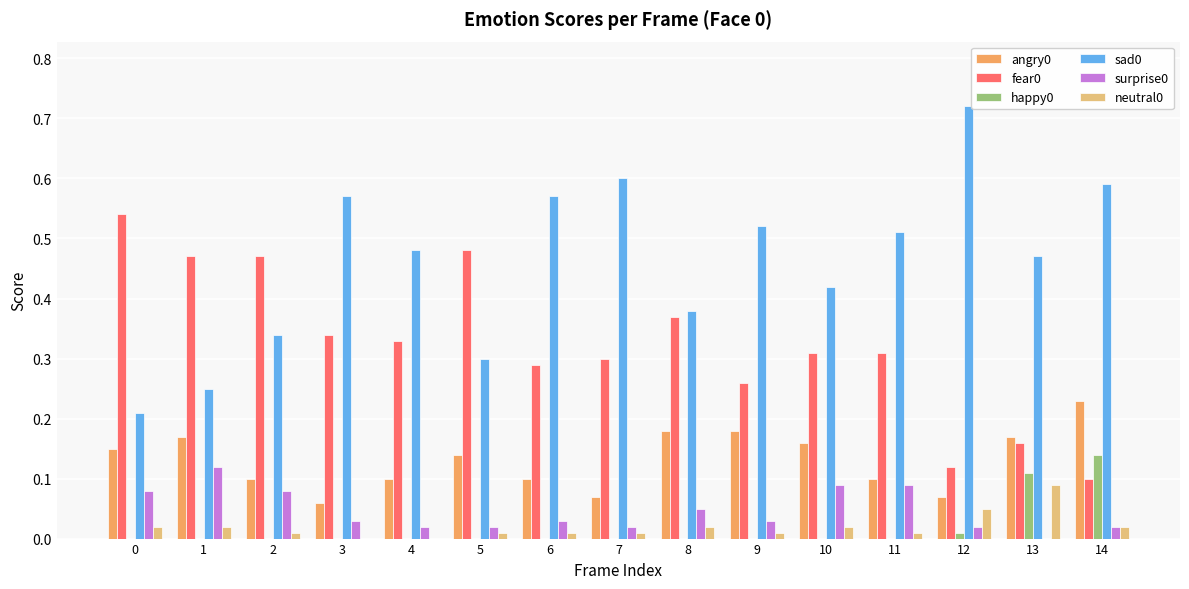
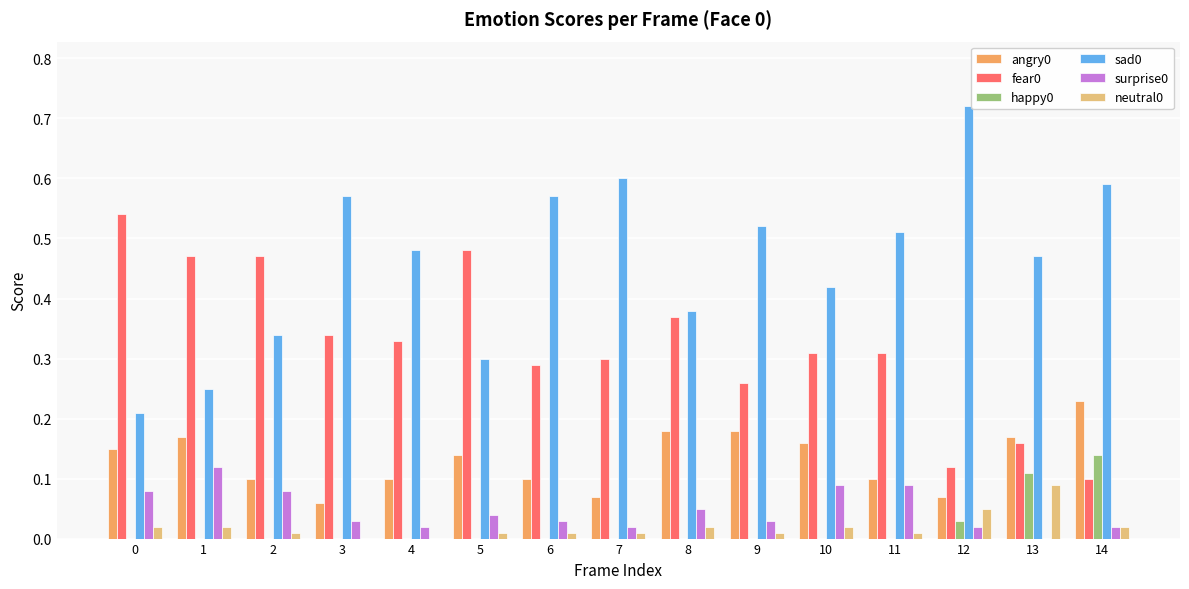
  {
    "happy0": {
      "0": 0.00,
      "1": 0.00,
      "2": 0.00,
      "3": 0.00,
      "4": 0.00,
      "5": 0.00,
      "6": 0.00,
      "7": 0.00,
      "8": 0.00,
      "9": 0.00,
      "10": 0.00,
      "11": 0.00,
-     "12": 0.01,
+     "12": 0.03,
      "13": 0.11,
      "14": 0.14
    },
    "sad0": {
      "0": 0.21,
      "1": 0.25,
      "2": 0.34,
      "3": 0.57,
      "4": 0.48,
      "5": 0.30,
      "6": 0.57,
      "7": 0.60,
      "8": 0.38,
      "9": 0.52,
      "10": 0.42,
      "11": 0.51,
      "12": 0.72,
      "13": 0.47,
      "14": 0.59
    },
    "surprise0": {
      "0": 0.08,
      "1": 0.12,
      "2": 0.08,
      "3": 0.03,
      "4": 0.02,
-     "5": 0.02,
+     "5": 0.04,
      "6": 0.03,
      "7": 0.02,
      "8": 0.05,
      "9": 0.03,
      "10": 0.09,
      "11": 0.09,
      "12": 0.02,
      "13": 0.00,
      "14": 0.02
    }
  }
